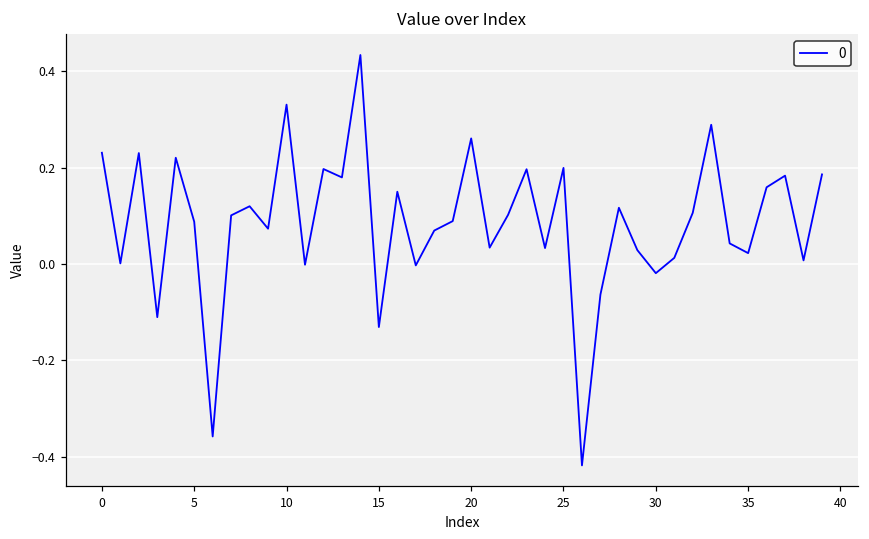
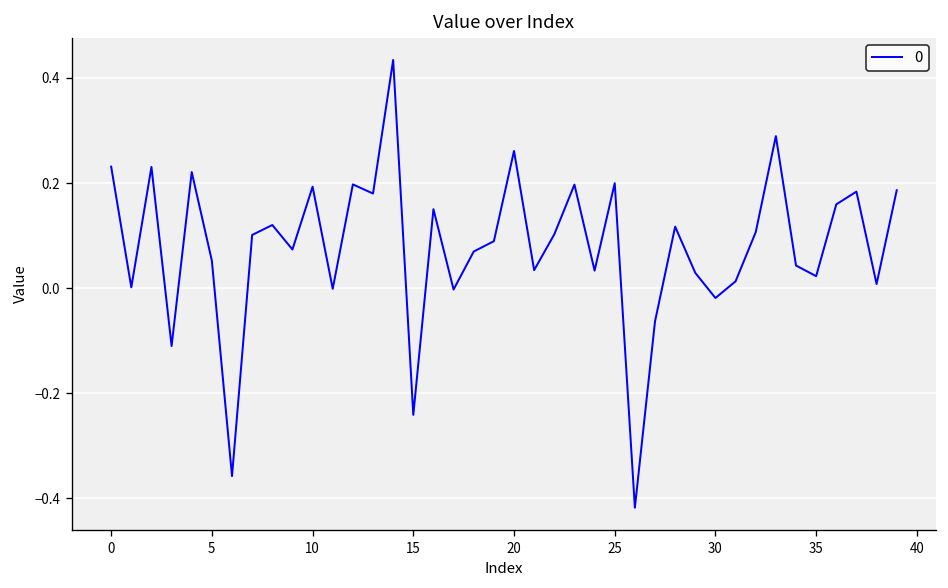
  {
    "0": 0.23,
-   "5": 0.09,
-   "10": 0.33,
-   "15": -0.13,
+   "5": 0.05,
+   "10": 0.19,
+   "15": -0.24,
    "20": 0.26,
    "25": 0.20,
    "30": -0.02,
    "35": 0.02
  }
